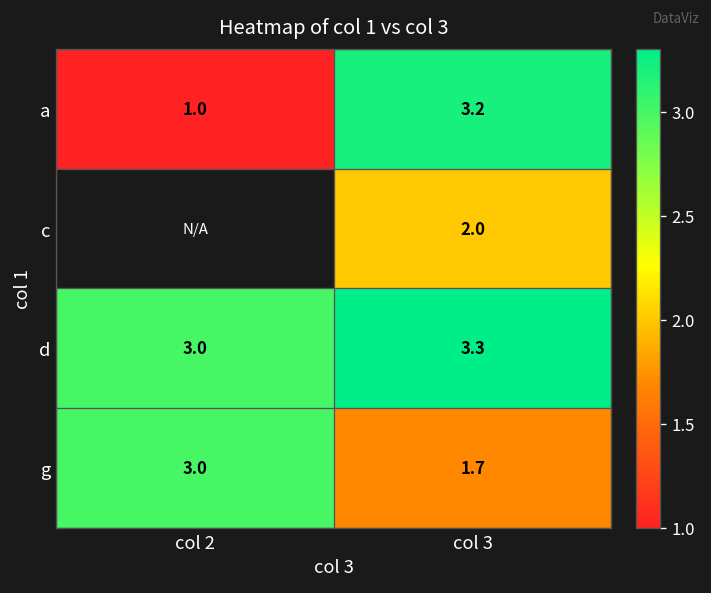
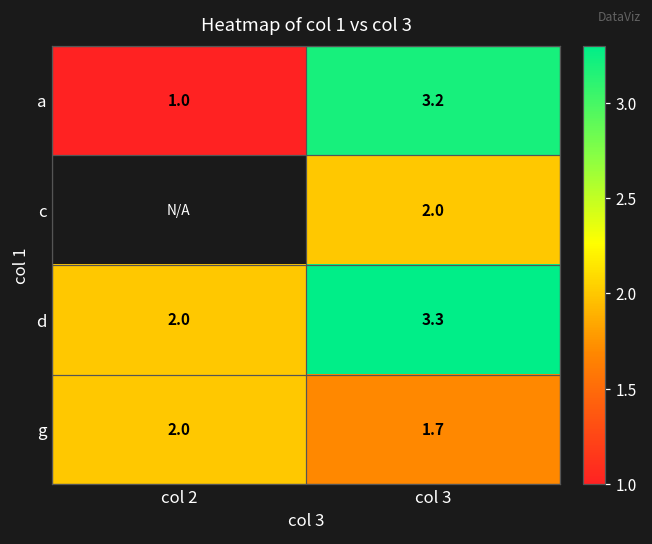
  {
    "a": {
      "col 2": 1.0,
      "col 3": 3.2
    },
    "c": {
      "col 3": 2.0
    },
    "d": {
-     "col 2": 3.0,
+     "col 2": 2.0,
      "col 3": 3.3
    },
    "g": {
-     "col 2": 3.0,
+     "col 2": 2.0,
      "col 3": 1.7
    }
  }
